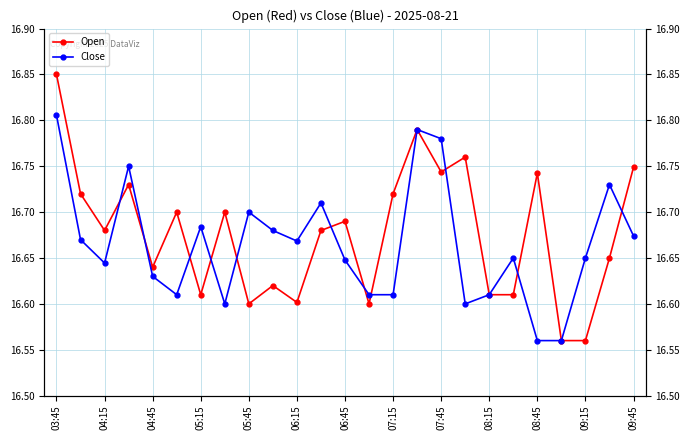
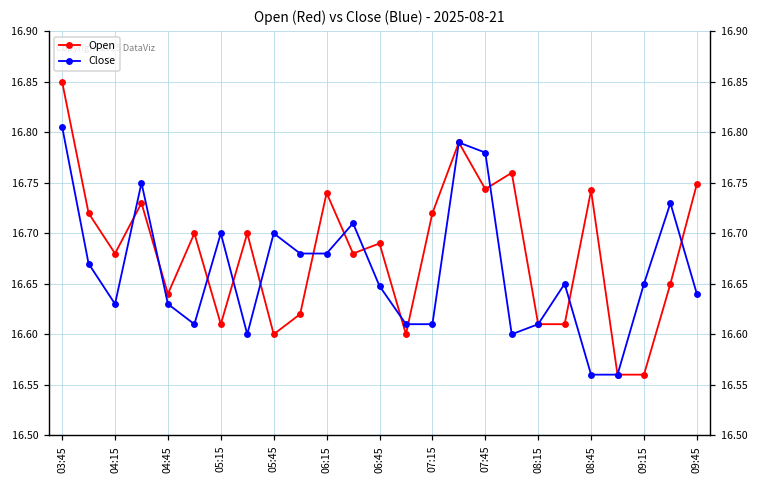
  {
    "Open": {
      "03:45": 16.85,
      "04:15": 16.68,
      "04:45": 16.64,
      "05:15": 16.61,
      "05:45": 16.60,
-     "06:15": 16.60,
+     "06:15": 16.74,
      "06:45": 16.69,
      "07:15": 16.72,
      "07:45": 16.74,
      "08:45": 16.74,
      "09:15": 16.56,
      "09:45": 16.75
    },
    "Close": {
      "03:45": 16.81,
-     "04:15": 16.64,
+     "04:15": 16.63,
      "04:45": 16.63,
-     "05:15": 16.68,
+     "05:15": 16.70,
      "05:45": 16.70,
-     "06:15": 16.67,
+     "06:15": 16.68,
      "06:45": 16.65,
      "07:15": 16.61,
      "07:45": 16.78,
      "08:45": 16.56,
      "09:15": 16.65,
-     "09:45": 16.67
+     "09:45": 16.64
    }
  }
